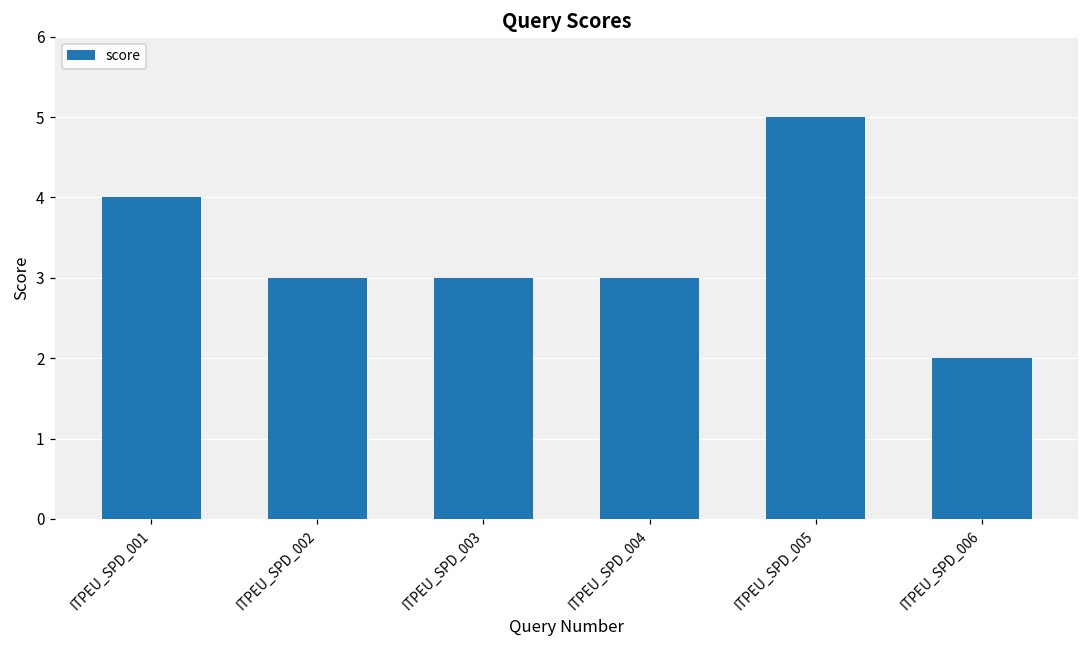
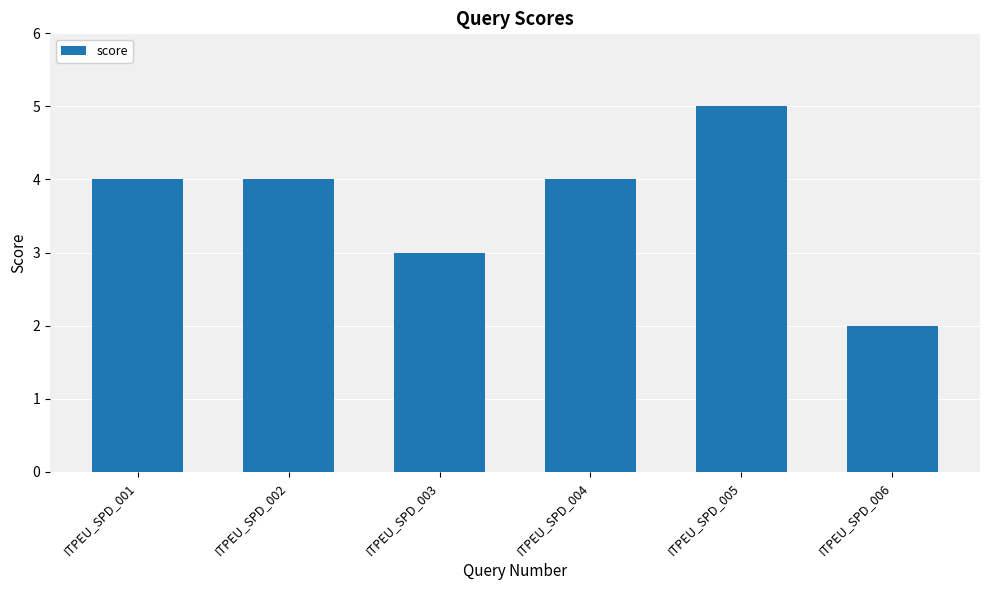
  {
    "ITPEU_SPD_001": 4,
-   "ITPEU_SPD_002": 3,
+   "ITPEU_SPD_002": 4,
    "ITPEU_SPD_003": 3,
-   "ITPEU_SPD_004": 3,
+   "ITPEU_SPD_004": 4,
    "ITPEU_SPD_005": 5,
    "ITPEU_SPD_006": 2
  }
